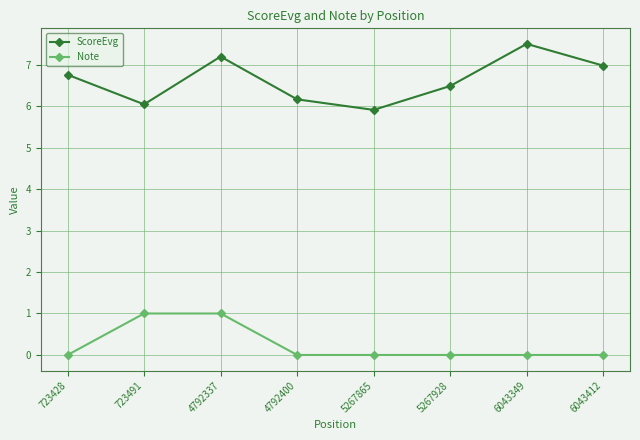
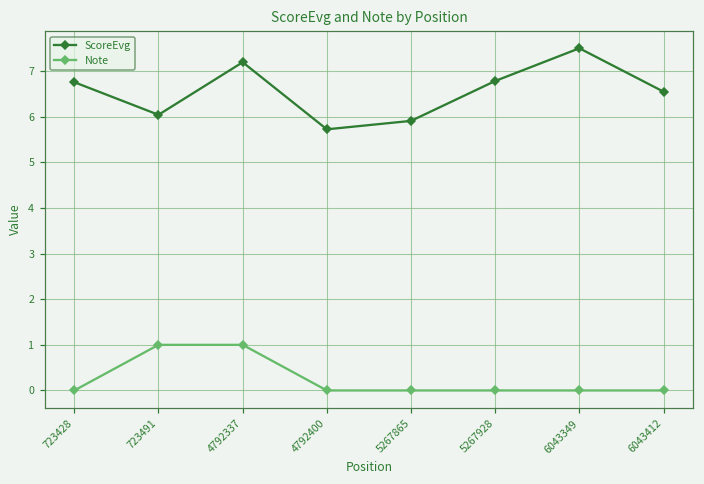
  {
    "ScoreEvg": {
      "723428": 6.8,
      "723491": 6.0,
      "4792337": 7.2,
-     "4792400": 6.2,
+     "4792400": 5.7,
      "5267865": 5.9,
-     "5267928": 6.5,
+     "5267928": 6.8,
      "6043349": 7.5,
-     "6043412": 7.0
+     "6043412": 6.5
    },
    "Note": {
      "723428": 0.0,
      "723491": 1.0,
      "4792337": 1.0,
      "4792400": 0.0,
      "5267865": 0.0,
      "5267928": 0.0,
      "6043349": 0.0,
      "6043412": 0.0
    }
  }
